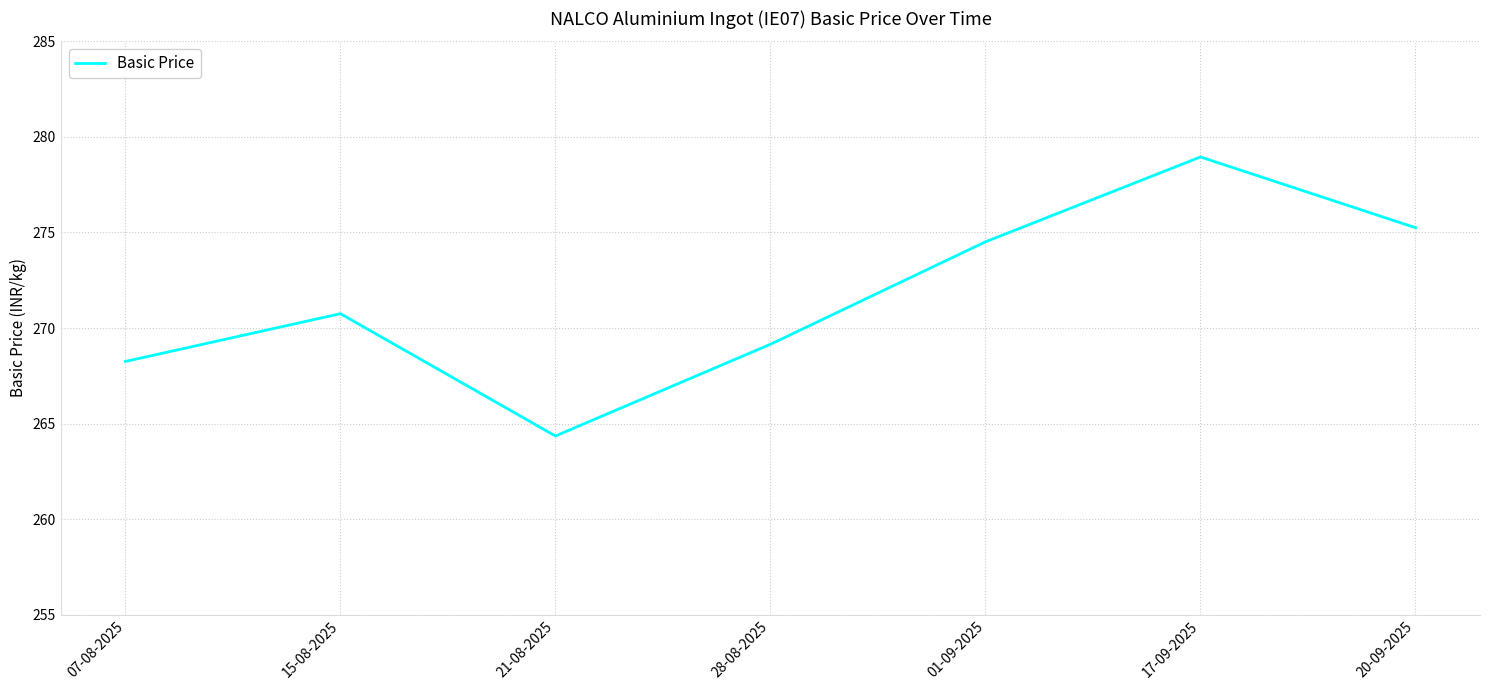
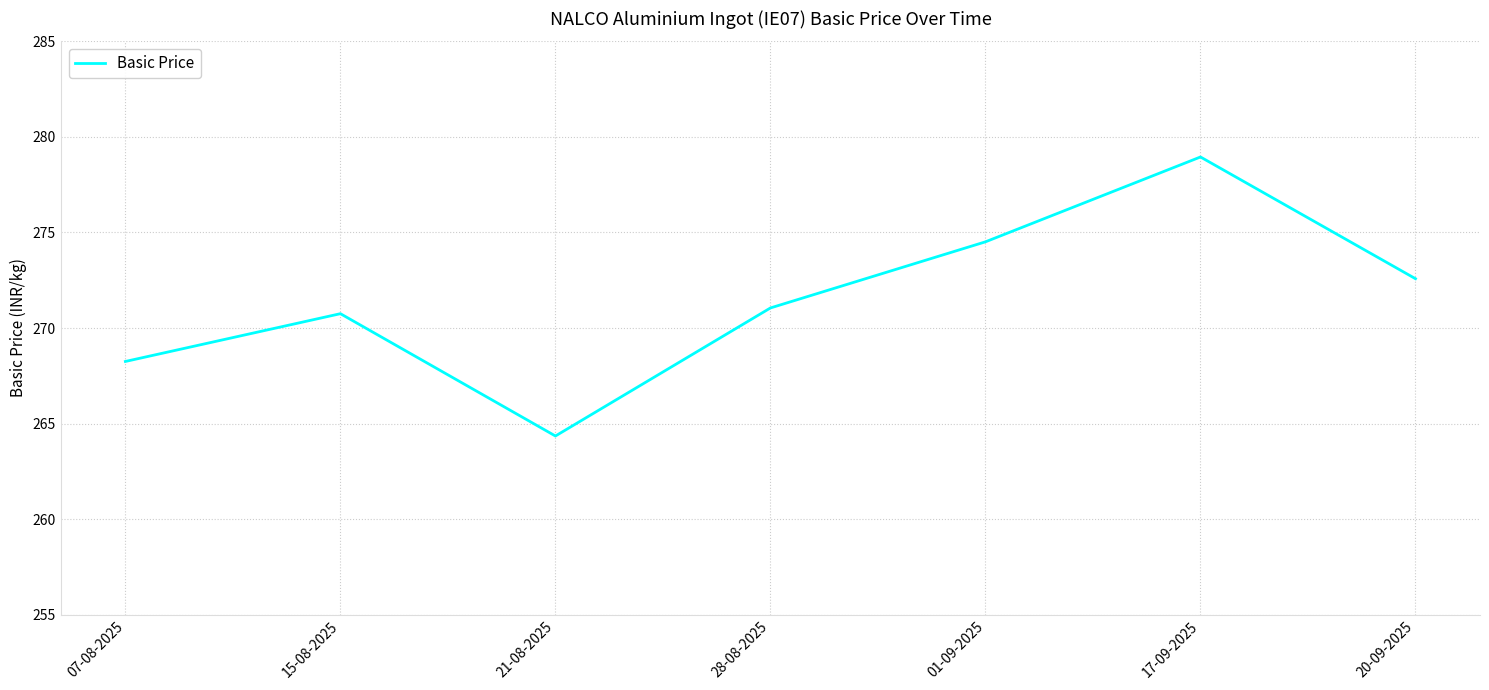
  {
    "07-08-2025": 268.3,
    "15-08-2025": 270.8,
    "21-08-2025": 264.4,
-   "28-08-2025": 269.2,
+   "28-08-2025": 271.1,
    "01-09-2025": 274.5,
    "17-09-2025": 279.0,
-   "20-09-2025": 275.3
+   "20-09-2025": 272.6
  }
